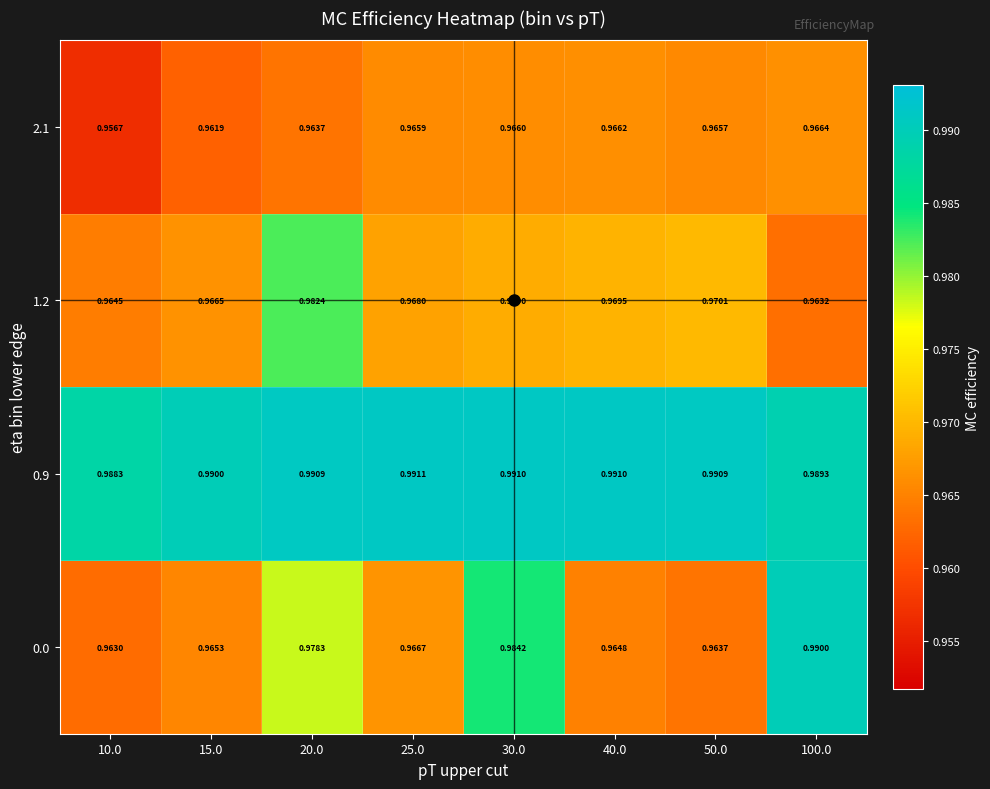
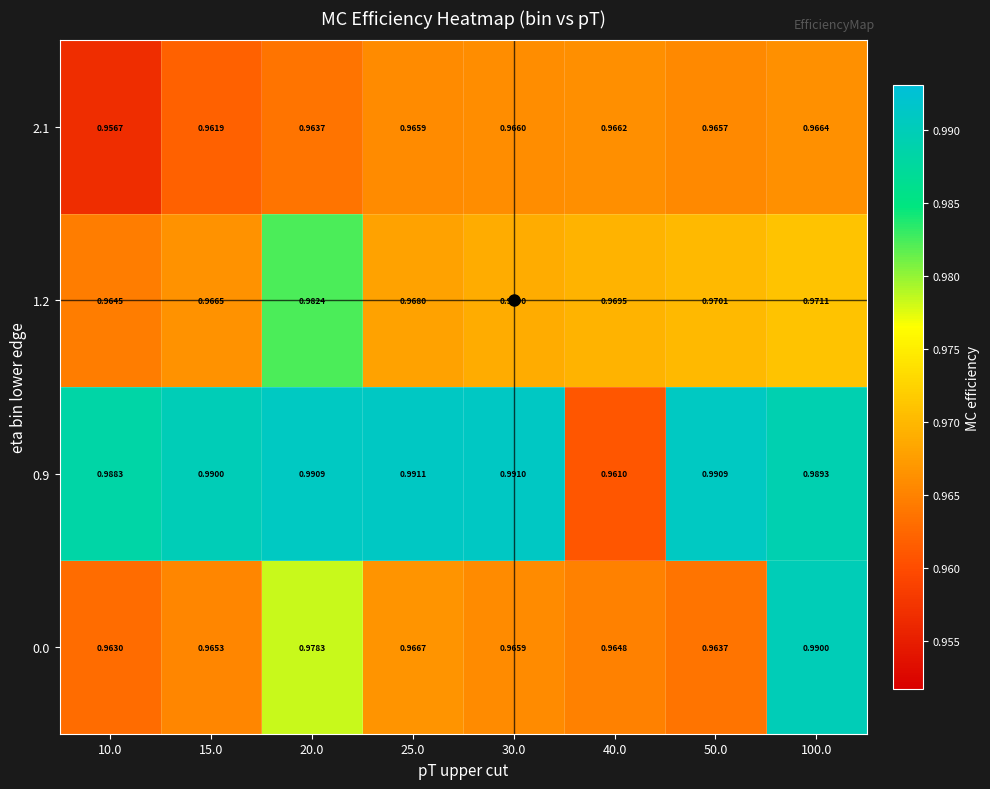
  {
    "2.1": {
      "10.0": 0.9567,
      "15.0": 0.9619,
      "20.0": 0.9637,
      "25.0": 0.9659,
      "30.0": 0.9660,
      "40.0": 0.9662,
      "50.0": 0.9657,
      "100.0": 0.9664
    },
    "1.2": {
      "10.0": 0.9645,
      "15.0": 0.9665,
      "20.0": 0.9824,
      "25.0": 0.9680,
      "40.0": 0.9695,
      "50.0": 0.9701,
-     "100.0": 0.9632
+     "100.0": 0.9711
    },
    "0.9": {
      "10.0": 0.9883,
      "15.0": 0.9900,
      "20.0": 0.9909,
      "25.0": 0.9911,
      "30.0": 0.9910,
-     "40.0": 0.9910,
+     "40.0": 0.9610,
      "50.0": 0.9909,
      "100.0": 0.9893
    },
    "0.0": {
      "10.0": 0.9630,
      "15.0": 0.9653,
      "20.0": 0.9783,
      "25.0": 0.9667,
-     "30.0": 0.9842,
+     "30.0": 0.9659,
      "40.0": 0.9648,
      "50.0": 0.9637,
      "100.0": 0.9900
    }
  }
